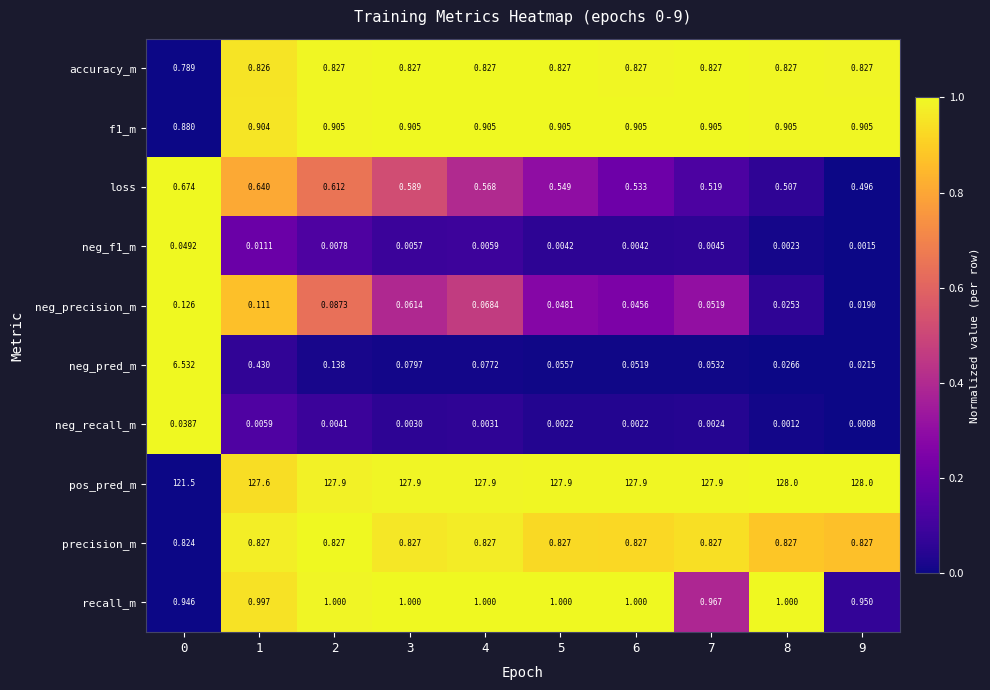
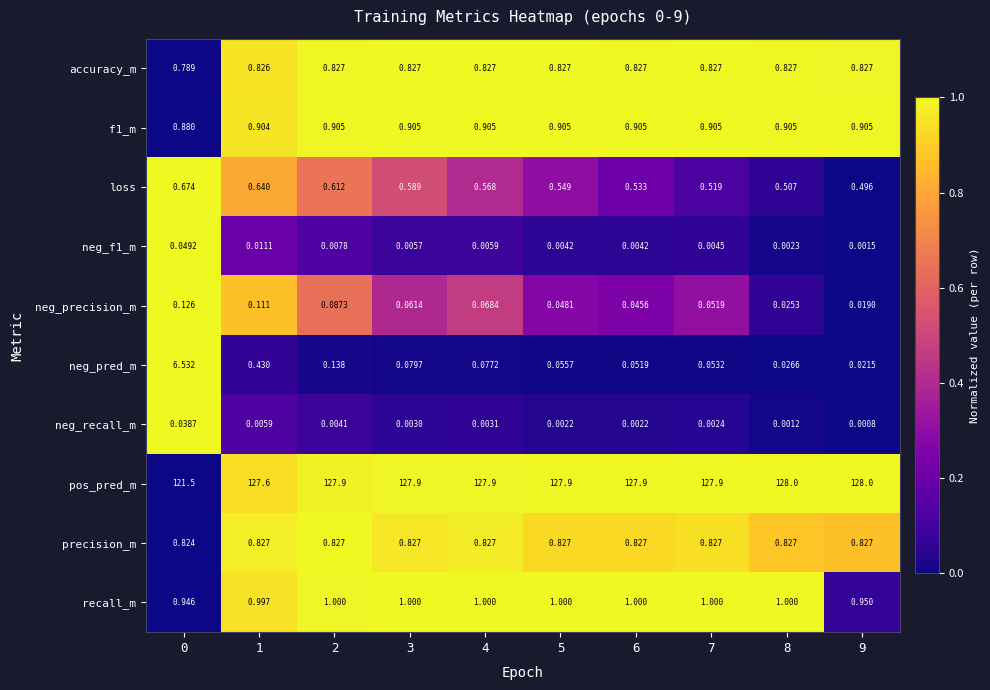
  {
    "accuracy_m": {
      "0": 0.789,
      "1": 0.826,
      "2": 0.827,
      "3": 0.827,
      "4": 0.827,
      "5": 0.827,
      "6": 0.827,
      "7": 0.827,
      "8": 0.827,
      "9": 0.827
    },
    "f1_m": {
      "0": 0.880,
      "1": 0.904,
      "2": 0.905,
      "3": 0.905,
      "4": 0.905,
      "5": 0.905,
      "6": 0.905,
      "7": 0.905,
      "8": 0.905,
      "9": 0.905
    },
    "loss": {
      "0": 0.674,
      "1": 0.640,
      "2": 0.612,
      "3": 0.589,
      "4": 0.568,
      "5": 0.549,
      "6": 0.533,
      "7": 0.519,
      "8": 0.507,
      "9": 0.496
    },
    "neg_f1_m": {
      "0": 0.0492,
      "1": 0.0111,
      "2": 0.0078,
      "3": 0.0057,
      "4": 0.0059,
      "5": 0.0042,
      "6": 0.0042,
      "7": 0.0045,
      "8": 0.0023,
      "9": 0.0015
    },
    "neg_precision_m": {
      "0": 0.126,
      "1": 0.111,
      "2": 0.0873,
      "3": 0.0614,
      "4": 0.0684,
      "5": 0.0481,
      "6": 0.0456,
      "7": 0.0519,
      "8": 0.0253,
      "9": 0.0190
    },
    "neg_pred_m": {
      "0": 6.532,
      "1": 0.430,
      "2": 0.138,
      "3": 0.0797,
      "4": 0.0772,
      "5": 0.0557,
      "6": 0.0519,
      "7": 0.0532,
      "8": 0.0266,
      "9": 0.0215
    },
    "neg_recall_m": {
      "0": 0.0387,
      "1": 0.0059,
      "2": 0.0041,
      "3": 0.0030,
      "4": 0.0031,
      "5": 0.0022,
      "6": 0.0022,
      "7": 0.0024,
      "8": 0.0012,
      "9": 0.0008
    },
    "pos_pred_m": {
      "0": 121.5,
      "1": 127.6,
      "2": 127.9,
      "3": 127.9,
      "4": 127.9,
      "5": 127.9,
      "6": 127.9,
      "7": 127.9,
      "8": 128.0,
      "9": 128.0
    },
    "precision_m": {
      "0": 0.824,
      "1": 0.827,
      "2": 0.827,
      "3": 0.827,
      "4": 0.827,
      "5": 0.827,
      "6": 0.827,
      "7": 0.827,
      "8": 0.827,
      "9": 0.827
    },
    "recall_m": {
      "0": 0.946,
      "1": 0.997,
      "2": 1.000,
      "3": 1.000,
      "4": 1.000,
      "5": 1.000,
      "6": 1.000,
-     "7": 0.967,
+     "7": 1.000,
      "8": 1.000,
      "9": 0.950
    }
  }
